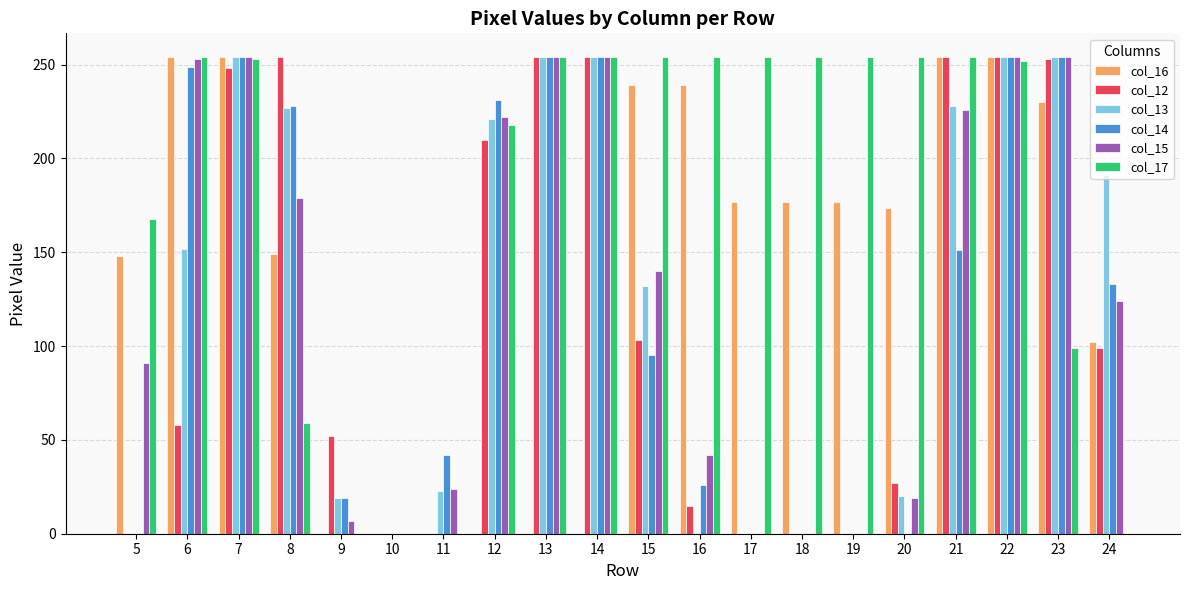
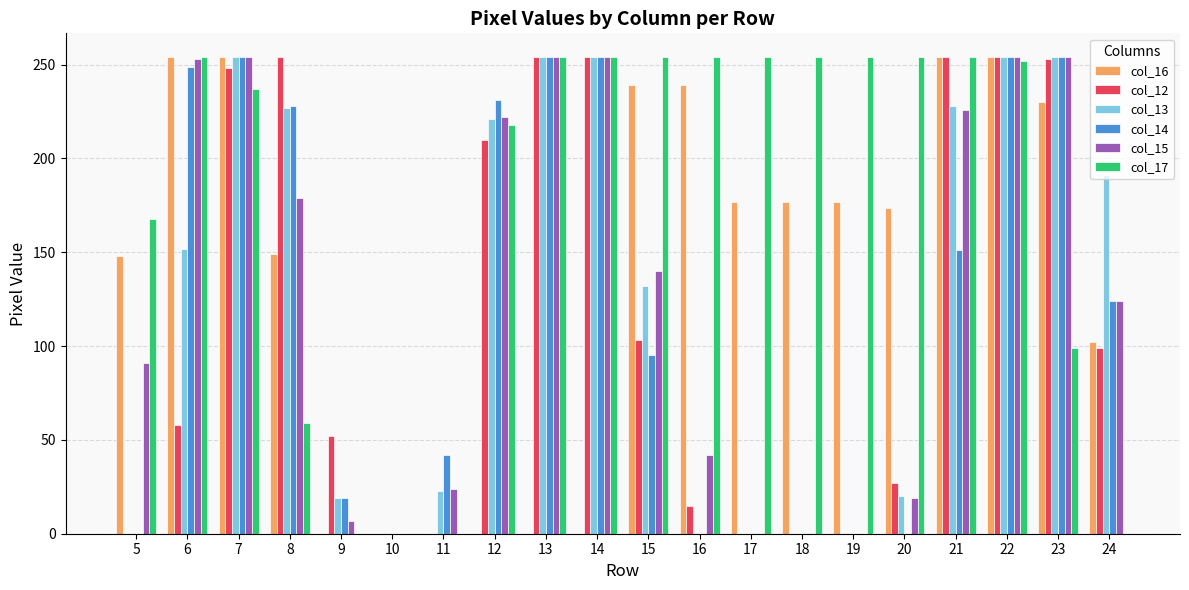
  {
    "col_16": {
      "5": 148,
      "6": 254,
      "7": 254,
      "8": 149,
      "9": 0,
      "10": 0,
      "11": 0,
      "12": 0,
      "13": 0,
      "14": 0,
      "15": 239,
      "16": 239,
      "17": 177,
      "18": 177,
      "19": 177,
      "20": 174,
      "21": 254,
      "22": 254,
      "23": 230,
      "24": 102
    },
    "col_12": {
      "5": 0,
      "6": 58,
      "7": 248,
      "8": 254,
      "9": 52,
      "10": 0,
      "11": 0,
      "12": 210,
      "13": 254,
      "14": 254,
      "15": 103,
      "16": 15,
      "17": 0,
      "18": 0,
      "19": 0,
      "20": 27,
      "21": 254,
      "22": 254,
      "23": 253,
      "24": 99
    },
    "col_13": {
      "5": 0,
      "6": 152,
      "7": 254,
      "8": 227,
      "9": 19,
      "10": 0,
      "11": 23,
      "12": 221,
      "13": 254,
      "14": 254,
      "15": 132,
      "16": 0,
      "17": 0,
      "18": 0,
      "19": 0,
      "20": 20,
      "21": 228,
      "22": 254,
      "23": 254
    },
    "col_14": {
      "5": 0,
      "6": 249,
      "7": 254,
      "8": 228,
      "9": 19,
      "10": 0,
      "11": 42,
      "12": 231,
      "13": 254,
      "14": 254,
      "15": 95,
-     "16": 26,
+     "16": 0,
      "17": 0,
      "18": 0,
      "19": 0,
      "20": 0,
      "21": 151,
      "22": 254,
      "23": 254,
-     "24": 133
+     "24": 124
    },
    "col_15": {
      "5": 91,
      "6": 253,
      "7": 254,
      "8": 179,
      "9": 7,
      "10": 0,
      "11": 24,
      "12": 222,
      "13": 254,
      "14": 254,
      "15": 140,
      "16": 42,
      "17": 0,
      "18": 0,
      "19": 0,
      "20": 19,
      "21": 226,
      "22": 254,
      "23": 254,
      "24": 124
    },
    "col_17": {
      "5": 168,
      "6": 254,
-     "7": 253,
+     "7": 237,
      "8": 59,
      "9": 0,
      "10": 0,
      "11": 0,
      "12": 218,
      "13": 254,
      "14": 254,
      "15": 254,
      "16": 254,
      "17": 254,
      "18": 254,
      "19": 254,
      "20": 254,
      "21": 254,
      "22": 252,
      "23": 99,
      "24": 0
    }
  }
